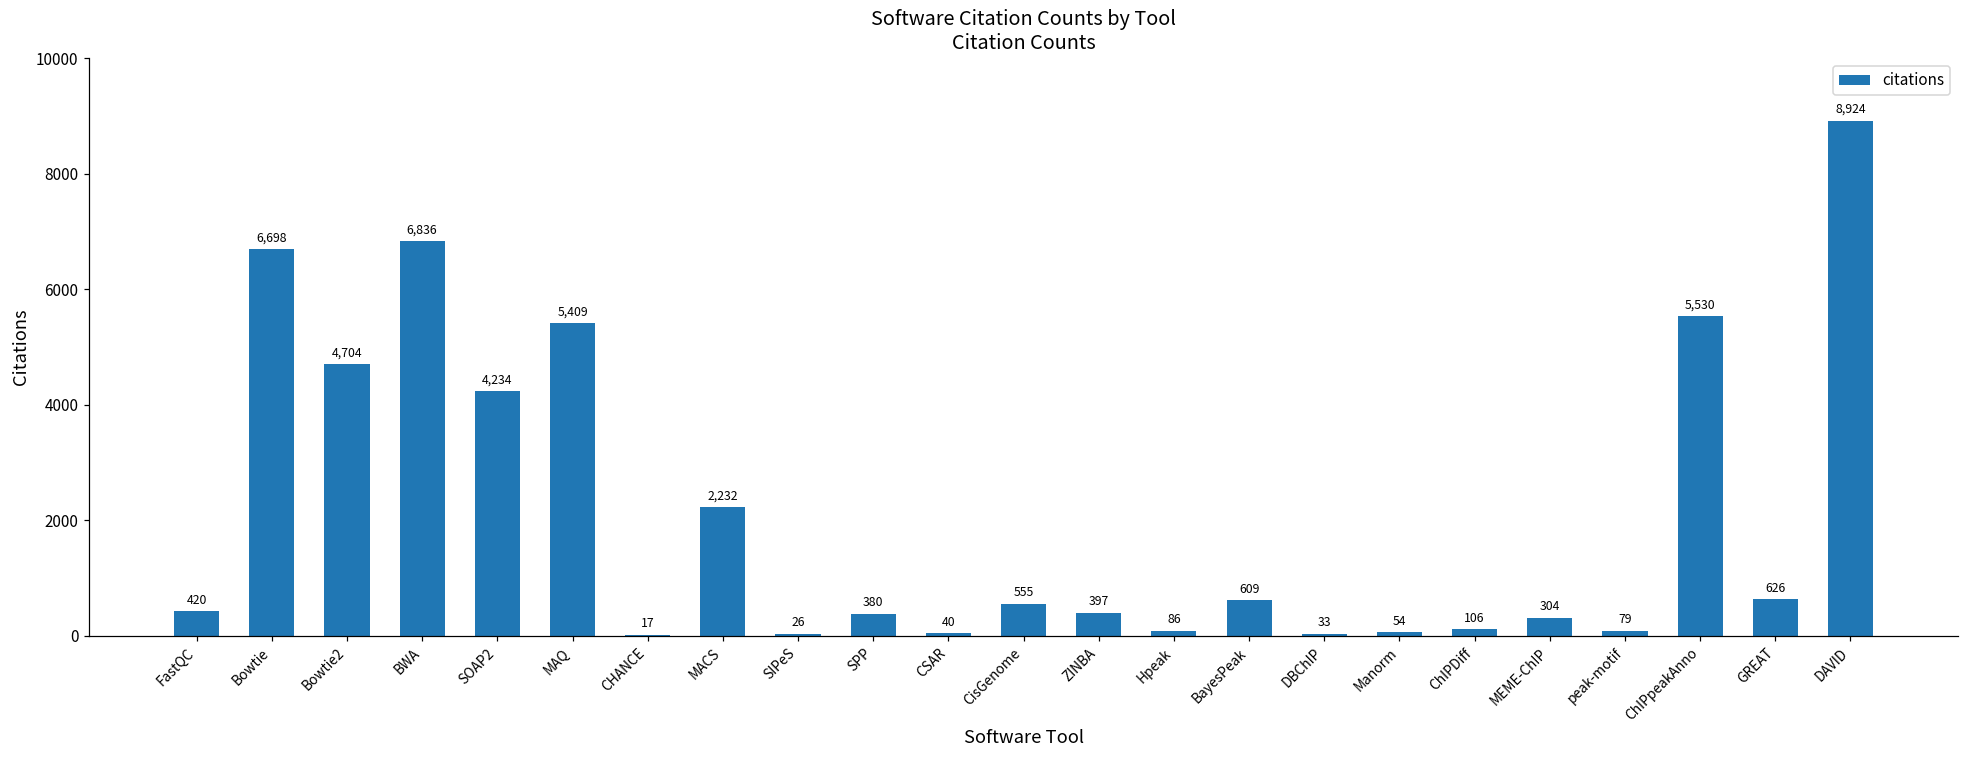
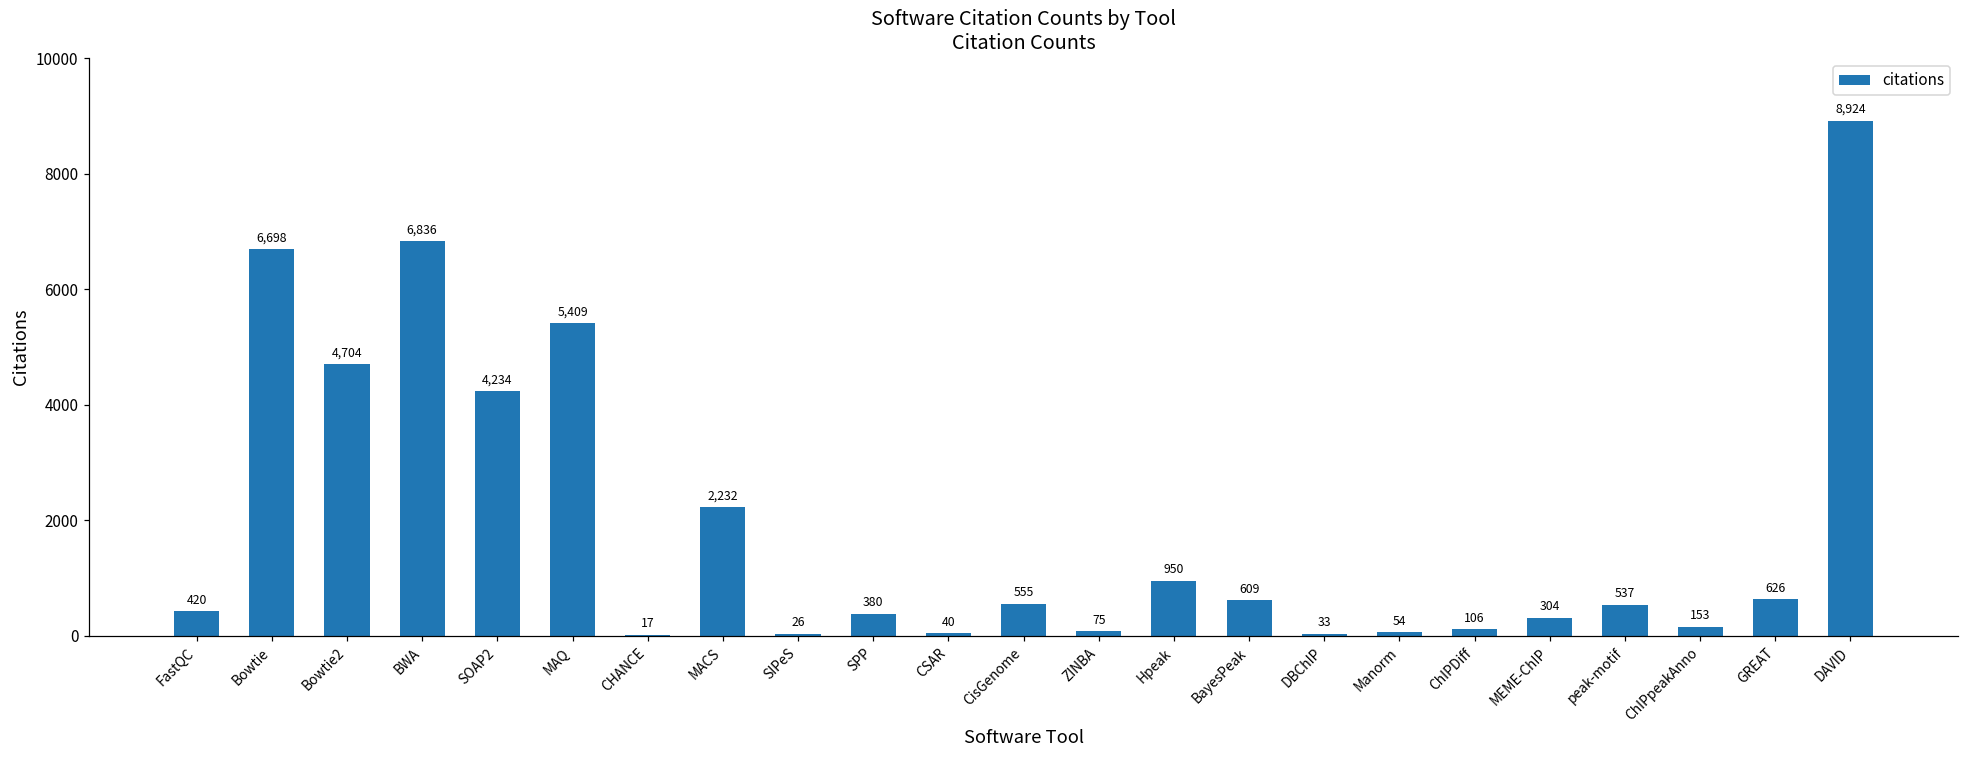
  {
    "FastQC": "420",
    "Bowtie": "6,698",
    "Bowtie2": "4,704",
    "BWA": "6,836",
    "SOAP2": "4,234",
    "MAQ": "5,409",
    "CHANCE": "17",
    "MACS": "2,232",
    "SIPeS": "26",
    "SPP": "380",
    "CSAR": "40",
    "CisGenome": "555",
-   "ZINBA": "397",
-   "Hpeak": "86",
+   "ZINBA": "75",
+   "Hpeak": "950",
    "BayesPeak": "609",
    "DBChIP": "33",
    "Manorm": "54",
    "ChIPDiff": "106",
    "MEME-ChIP": "304",
-   "peak-motif": "79",
-   "ChIPpeakAnno": "5,530",
+   "peak-motif": "537",
+   "ChIPpeakAnno": "153",
    "GREAT": "626",
    "DAVID": "8,924"
  }
